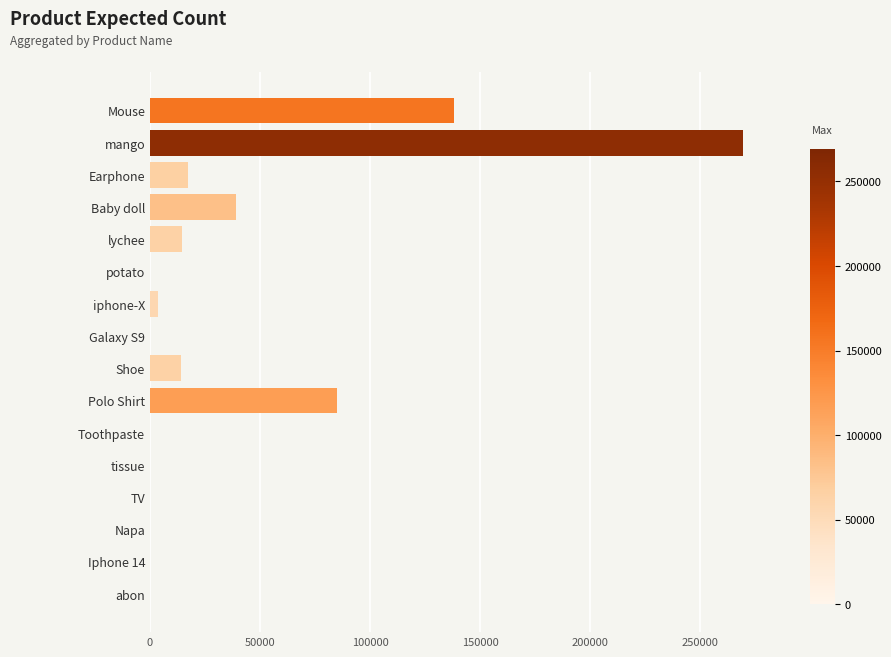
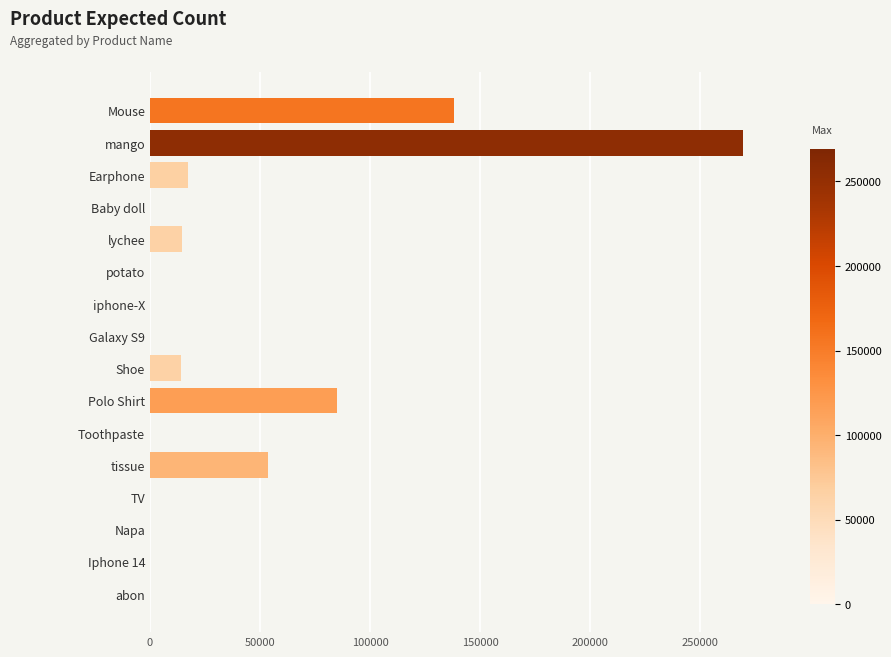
  {
    "Mouse": 138000,
    "mango": 269000,
    "Earphone": 17000,
-   "Baby doll": 39000,
+   "Baby doll": 0,
    "lychee": 15000,
-   "iphone-X": 4000,
+   "iphone-X": 0,
    "Shoe": 14000,
    "Polo Shirt": 85000,
-   "tissue": 0
+   "tissue": 54000
  }
